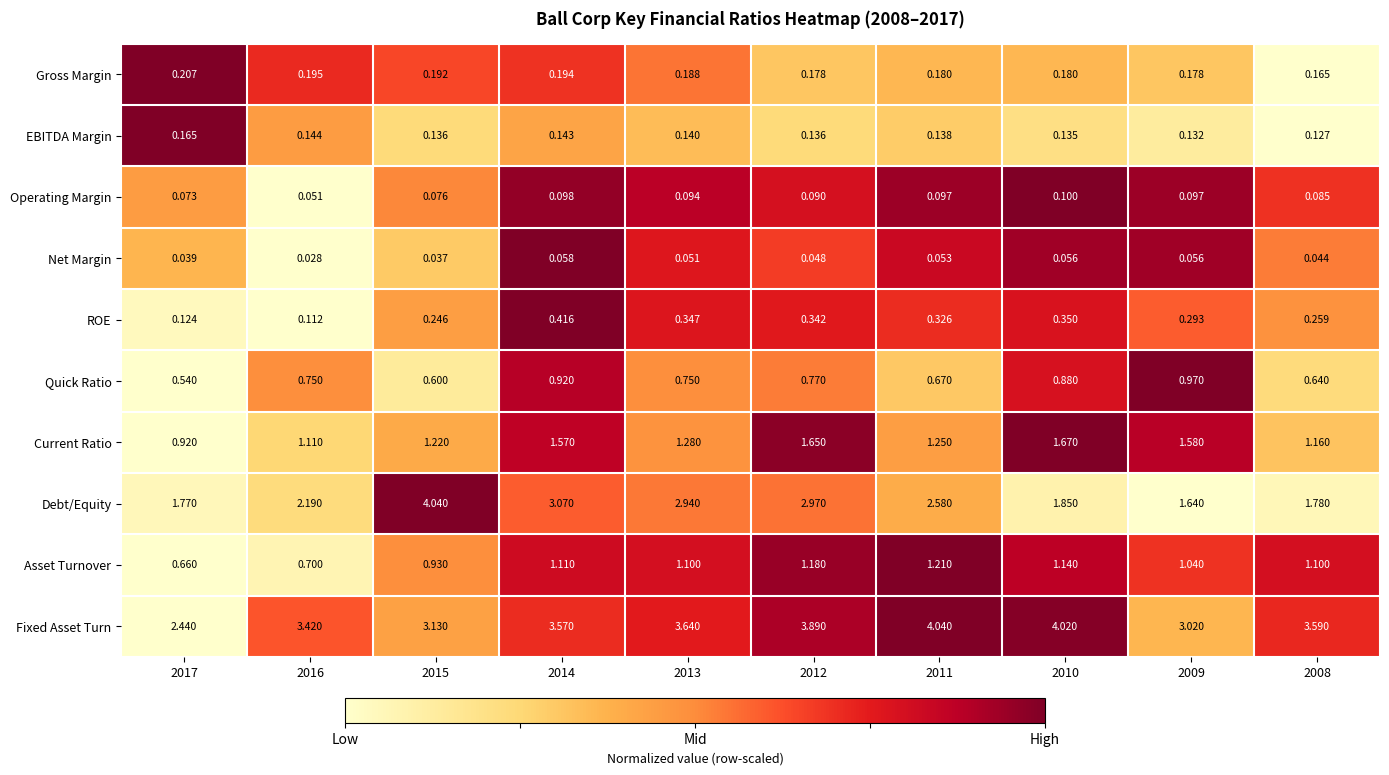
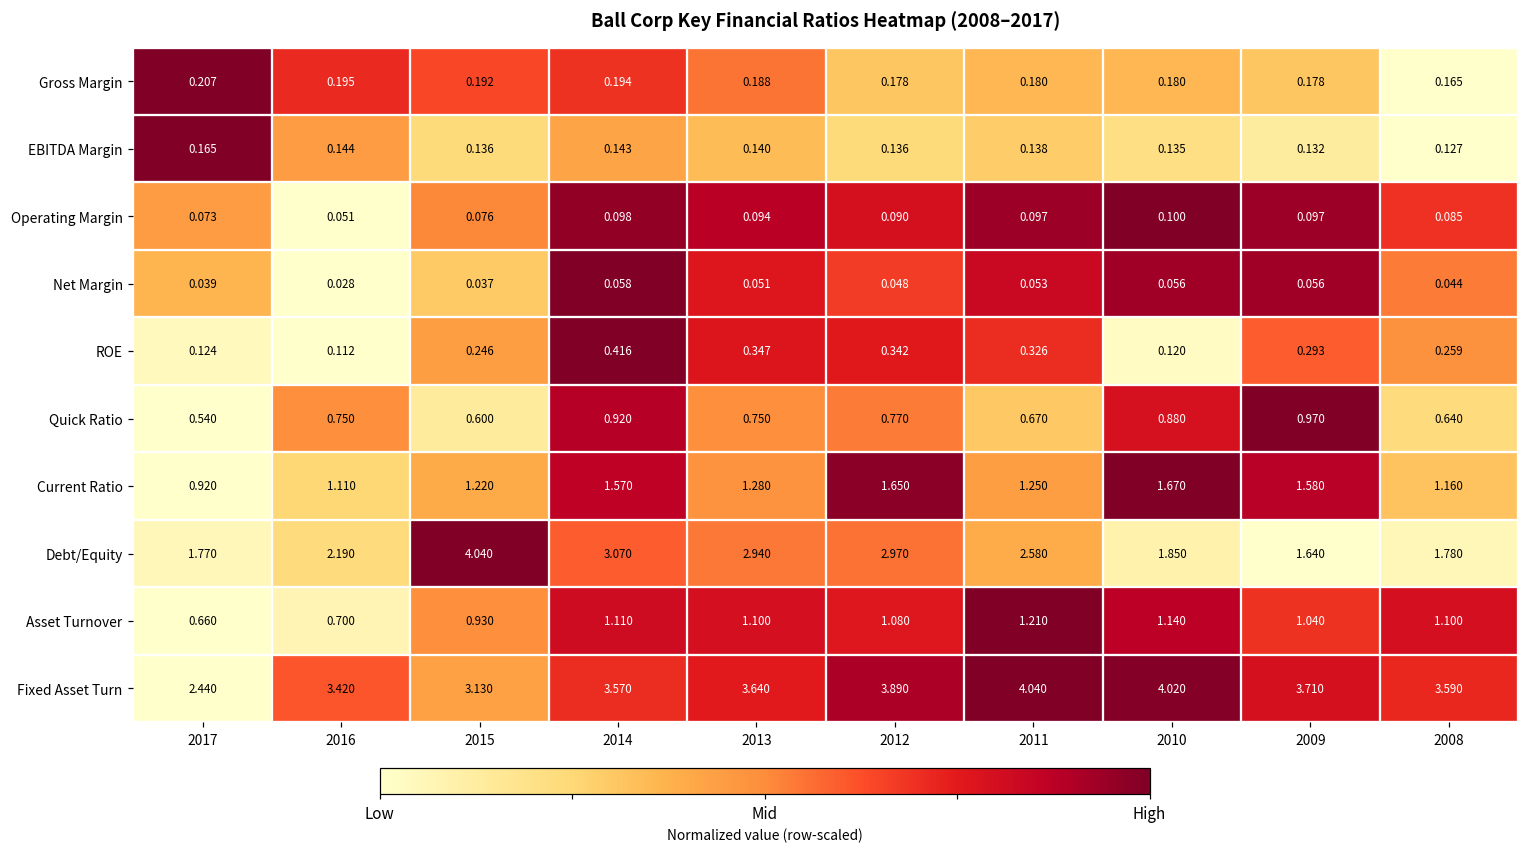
  {
    "Gross Margin": {
      "2017": 0.207,
      "2016": 0.195,
      "2015": 0.192,
      "2014": 0.194,
      "2013": 0.188,
      "2012": 0.178,
      "2011": 0.180,
      "2010": 0.180,
      "2009": 0.178,
      "2008": 0.165
    },
    "EBITDA Margin": {
      "2017": 0.165,
      "2016": 0.144,
      "2015": 0.136,
      "2014": 0.143,
      "2013": 0.140,
      "2012": 0.136,
      "2011": 0.138,
      "2010": 0.135,
      "2009": 0.132,
      "2008": 0.127
    },
    "Operating Margin": {
      "2017": 0.073,
      "2016": 0.051,
      "2015": 0.076,
      "2014": 0.098,
      "2013": 0.094,
      "2012": 0.090,
      "2011": 0.097,
      "2010": 0.100,
      "2009": 0.097,
      "2008": 0.085
    },
    "Net Margin": {
      "2017": 0.039,
      "2016": 0.028,
      "2015": 0.037,
      "2014": 0.058,
      "2013": 0.051,
      "2012": 0.048,
      "2011": 0.053,
      "2010": 0.056,
      "2009": 0.056,
      "2008": 0.044
    },
    "ROE": {
      "2017": 0.124,
      "2016": 0.112,
      "2015": 0.246,
      "2014": 0.416,
      "2013": 0.347,
      "2012": 0.342,
      "2011": 0.326,
-     "2010": 0.350,
+     "2010": 0.120,
      "2009": 0.293,
      "2008": 0.259
    },
    "Quick Ratio": {
      "2017": 0.540,
      "2016": 0.750,
      "2015": 0.600,
      "2014": 0.920,
      "2013": 0.750,
      "2012": 0.770,
      "2011": 0.670,
      "2010": 0.880,
      "2009": 0.970,
      "2008": 0.640
    },
    "Current Ratio": {
      "2017": 0.920,
      "2016": 1.110,
      "2015": 1.220,
      "2014": 1.570,
      "2013": 1.280,
      "2012": 1.650,
      "2011": 1.250,
      "2010": 1.670,
      "2009": 1.580,
      "2008": 1.160
    },
    "Debt/Equity": {
      "2017": 1.770,
      "2016": 2.190,
      "2015": 4.040,
      "2014": 3.070,
      "2013": 2.940,
      "2012": 2.970,
      "2011": 2.580,
      "2010": 1.850,
      "2009": 1.640,
      "2008": 1.780
    },
    "Asset Turnover": {
      "2017": 0.660,
      "2016": 0.700,
      "2015": 0.930,
      "2014": 1.110,
      "2013": 1.100,
-     "2012": 1.180,
+     "2012": 1.080,
      "2011": 1.210,
      "2010": 1.140,
      "2009": 1.040,
      "2008": 1.100
    },
    "Fixed Asset Turn": {
      "2017": 2.440,
      "2016": 3.420,
      "2015": 3.130,
      "2014": 3.570,
      "2013": 3.640,
      "2012": 3.890,
      "2011": 4.040,
      "2010": 4.020,
-     "2009": 3.020,
+     "2009": 3.710,
      "2008": 3.590
    }
  }
